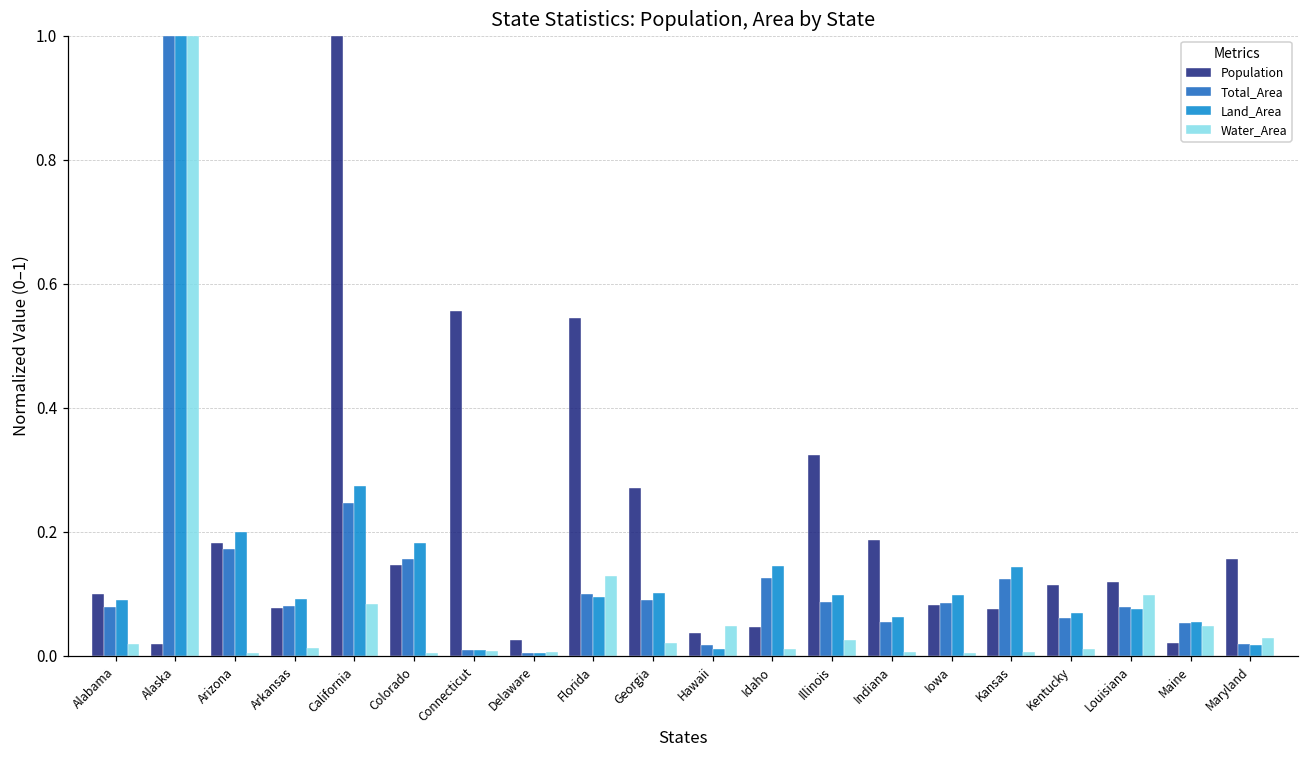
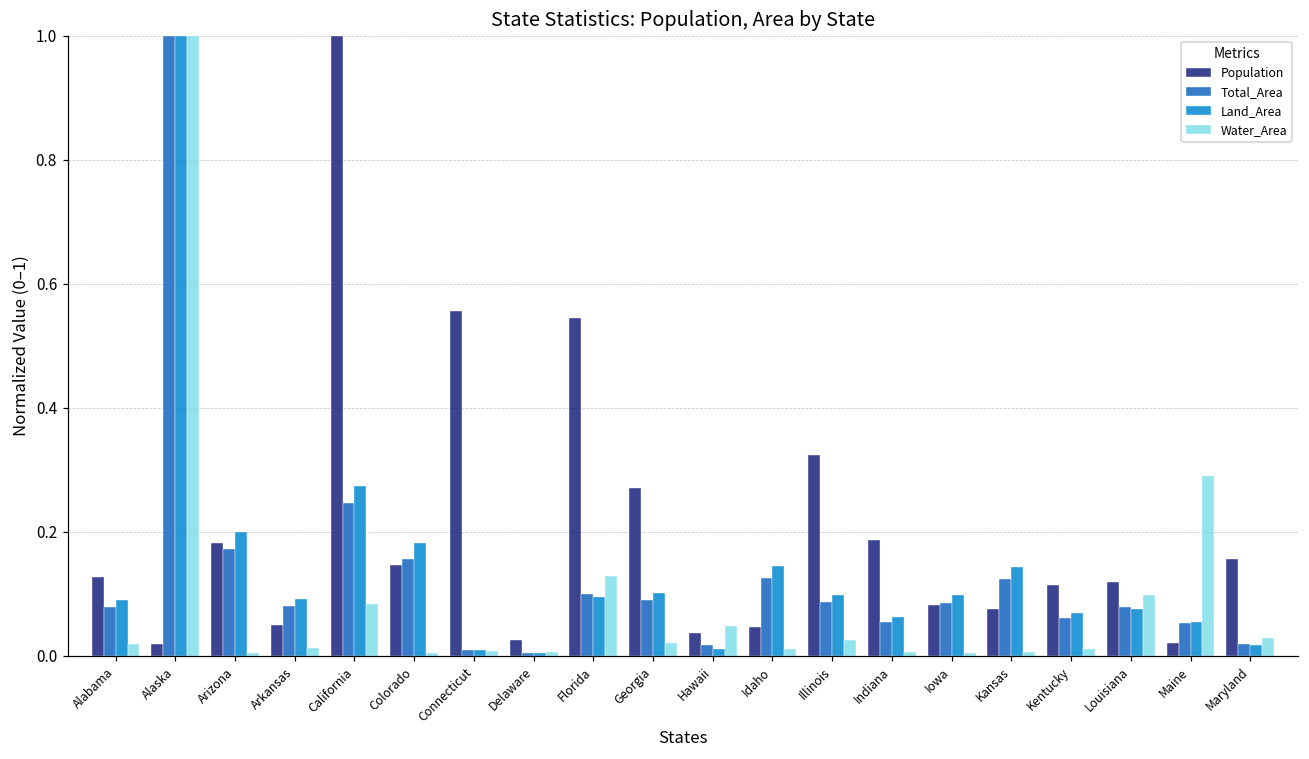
  {
    "Population": {
-     "Alabama": 0.10,
+     "Alabama": 0.13,
      "Alaska": 0.02,
      "Arizona": 0.18,
-     "Arkansas": 0.08,
+     "Arkansas": 0.05,
      "California": 1.00,
      "Colorado": 0.15,
      "Connecticut": 0.55,
      "Delaware": 0.03,
      "Florida": 0.54,
      "Georgia": 0.27,
      "Hawaii": 0.04,
      "Idaho": 0.05,
      "Illinois": 0.32,
      "Indiana": 0.19,
      "Iowa": 0.08,
      "Kansas": 0.07,
      "Kentucky": 0.11,
      "Louisiana": 0.12,
      "Maine": 0.02,
      "Maryland": 0.16
    },
    "Water_Area": {
      "Alabama": 0.02,
      "Alaska": 1.00,
      "Arkansas": 0.01,
      "California": 0.08,
      "Colorado": 0.00,
      "Connecticut": 0.01,
      "Delaware": 0.01,
      "Florida": 0.13,
      "Georgia": 0.02,
      "Hawaii": 0.05,
      "Idaho": 0.01,
      "Illinois": 0.03,
      "Indiana": 0.01,
      "Kansas": 0.01,
      "Kentucky": 0.01,
      "Louisiana": 0.10,
-     "Maine": 0.05,
+     "Maine": 0.29,
      "Maryland": 0.03
    }
  }
